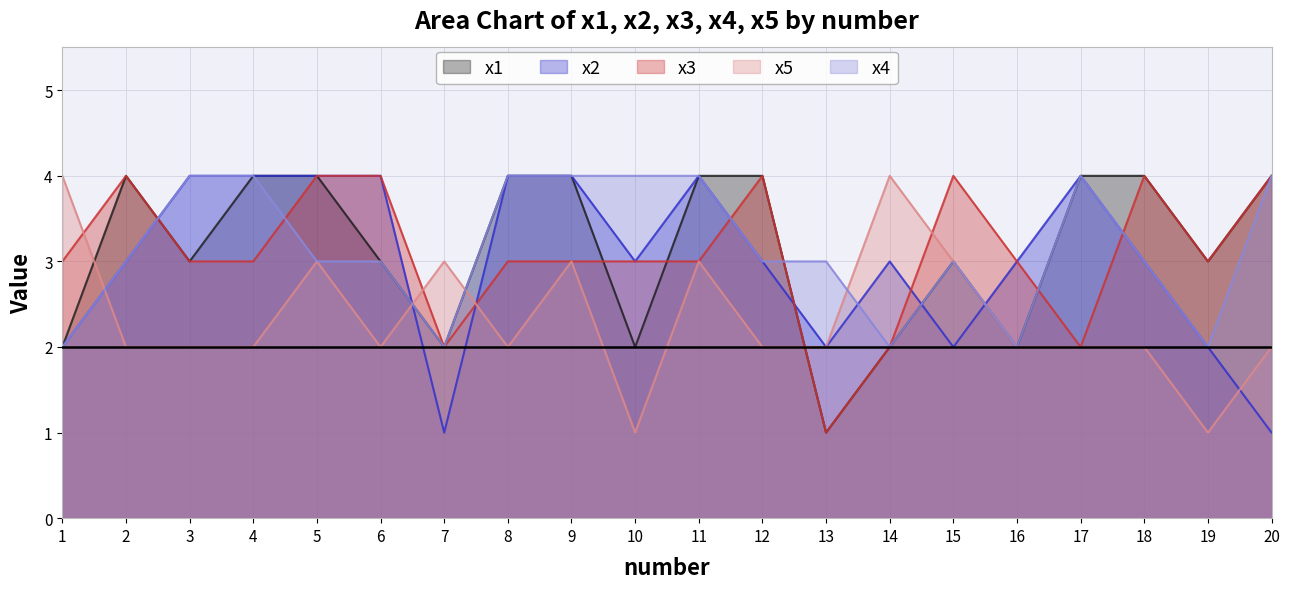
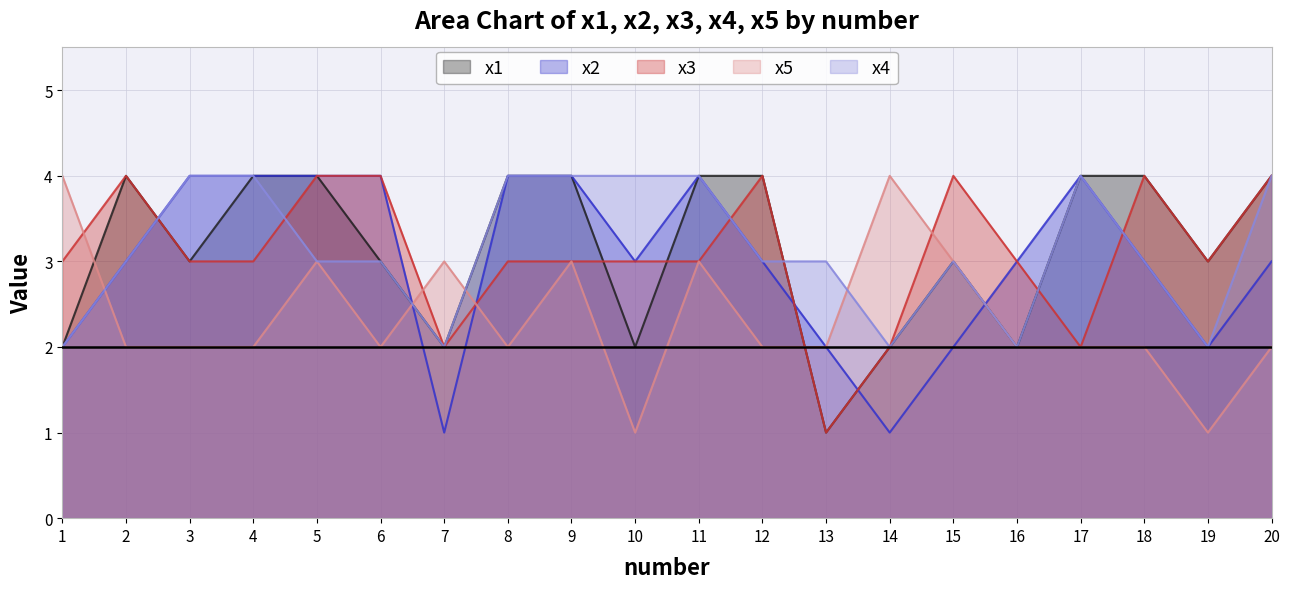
  {
    "x1": {
      "10": 2
    },
    "x2": {
      "7": 1,
-     "14": 3,
+     "14": 1,
      "15": 2,
-     "20": 1
+     "20": 3
    },
    "x3": {
      "1": 3,
      "4": 3,
      "8": 3,
      "15": 4
    },
    "x5": {
      "1": 4,
      "2": 2,
      "3": 2,
      "4": 2,
      "6": 2,
      "7": 3,
      "8": 2,
      "10": 1,
      "12": 2,
      "14": 4,
      "18": 2,
      "19": 1,
      "20": 2
    },
    "x4": {
      "10": 4,
      "13": 3
    }
  }
